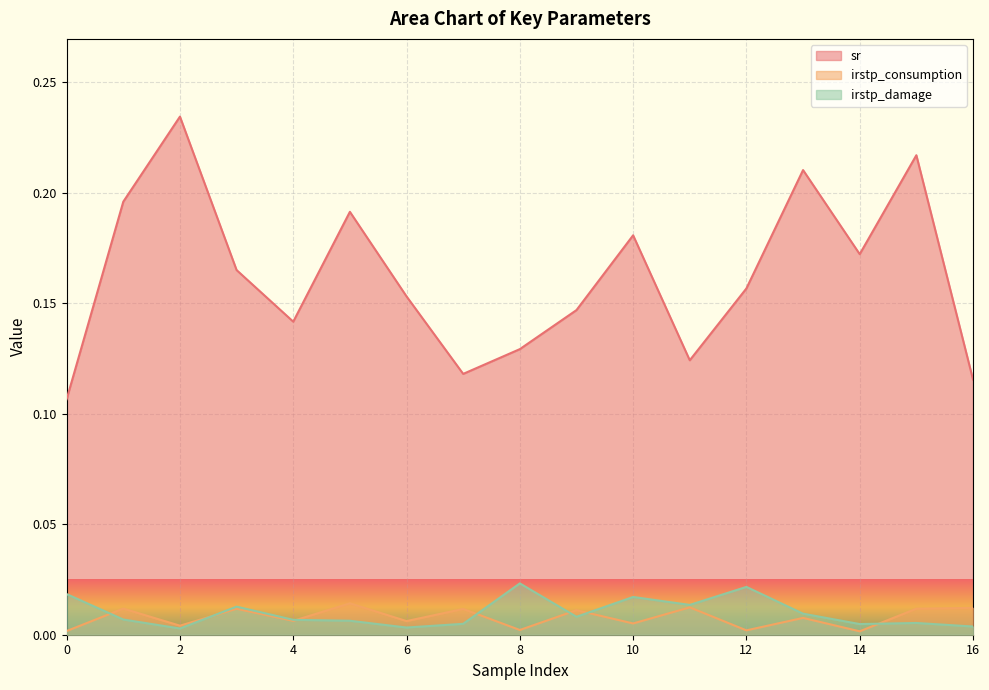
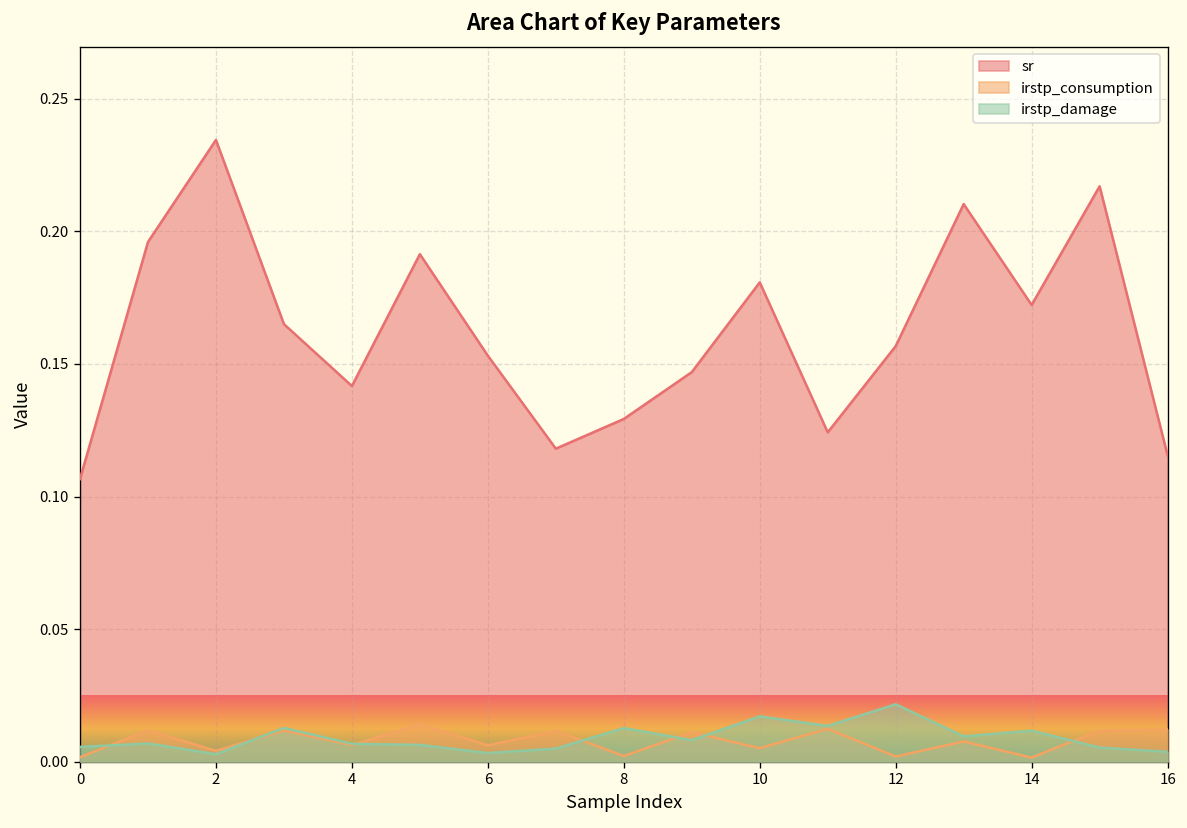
  {
    "irstp_damage": {
-     "0": 0.018,
+     "0": 0.006,
      "2": 0.003,
      "6": 0.003,
-     "8": 0.023,
+     "8": 0.013,
      "10": 0.017,
      "12": 0.022,
-     "14": 0.005,
+     "14": 0.012,
      "16": 0.004
    }
  }
